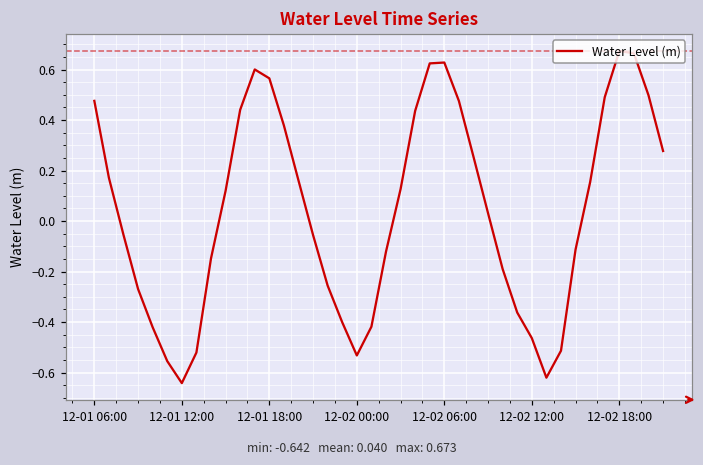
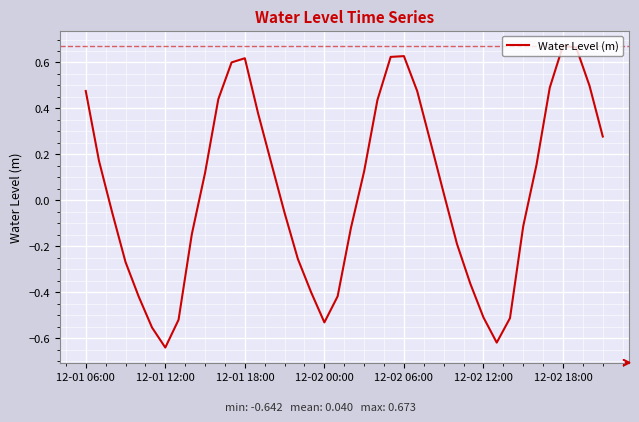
  {
    "12-01 06:00": 0.48,
    "12-01 12:00": -0.64,
-   "12-01 18:00": 0.57,
+   "12-01 18:00": 0.62,
    "12-02 00:00": -0.53,
    "12-02 06:00": 0.63,
-   "12-02 12:00": -0.46
+   "12-02 12:00": -0.51
  }
